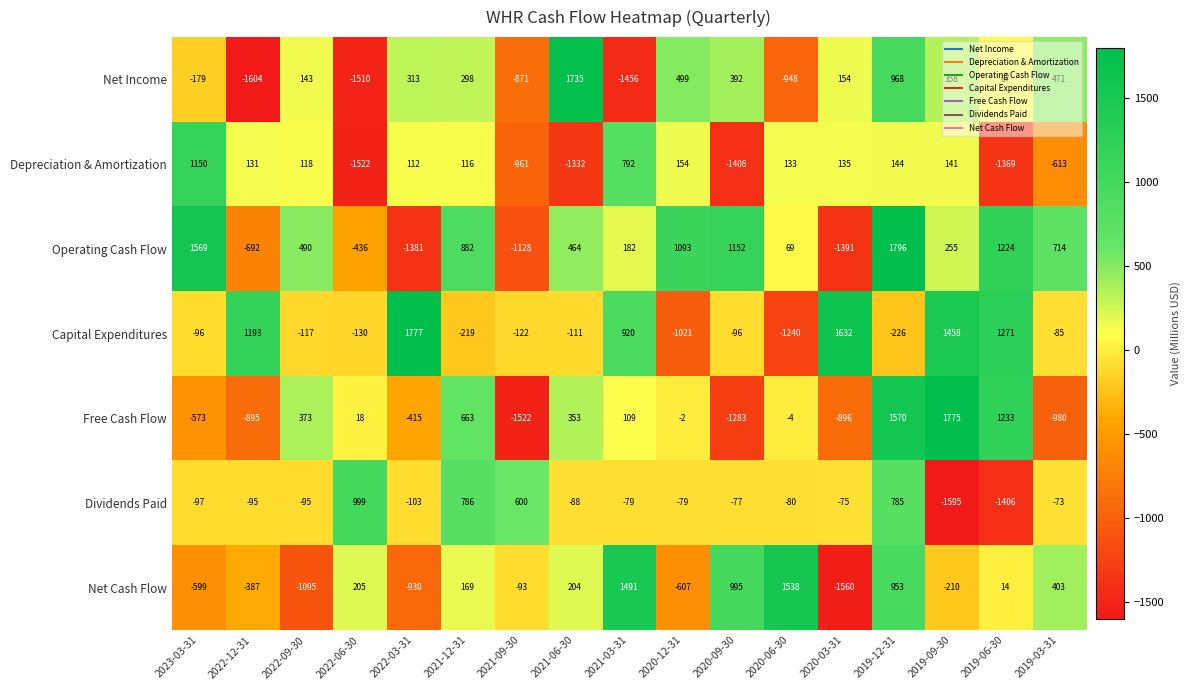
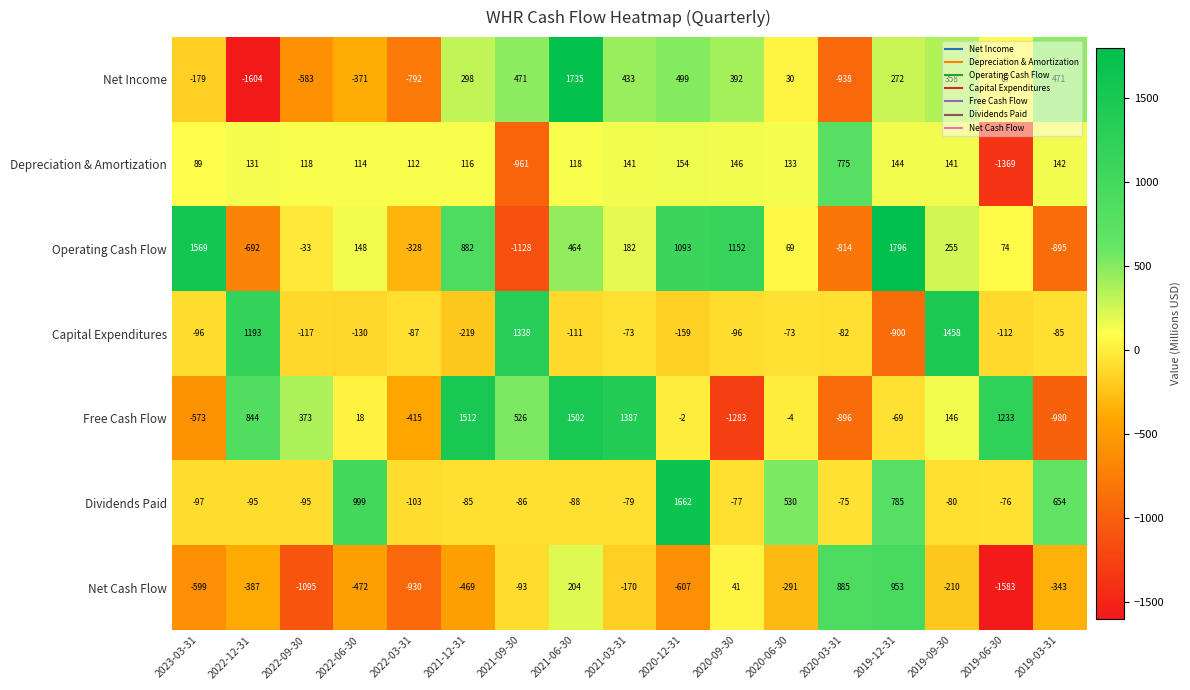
  {
    "Net Income": {
      "2023-03-31": -179,
      "2022-12-31": -1604,
-     "2022-09-30": 143,
-     "2022-06-30": -1510,
-     "2022-03-31": 313,
+     "2022-09-30": -583,
+     "2022-06-30": -371,
+     "2022-03-31": -792,
      "2021-12-31": 298,
-     "2021-09-30": -871,
+     "2021-09-30": 471,
      "2021-06-30": 1735,
-     "2021-03-31": -1456,
+     "2021-03-31": 433,
      "2020-12-31": 499,
      "2020-09-30": 392,
-     "2020-06-30": -948,
-     "2020-03-31": 154,
-     "2019-12-31": 968
+     "2020-06-30": 30,
+     "2020-03-31": -938,
+     "2019-12-31": 272
    },
    "Depreciation & Amortization": {
-     "2023-03-31": 1150,
+     "2023-03-31": 89,
      "2022-12-31": 131,
      "2022-09-30": 118,
-     "2022-06-30": -1522,
+     "2022-06-30": 114,
      "2022-03-31": 112,
      "2021-12-31": 116,
      "2021-09-30": -961,
-     "2021-06-30": -1332,
-     "2021-03-31": 792,
+     "2021-06-30": 118,
+     "2021-03-31": 141,
      "2020-12-31": 154,
-     "2020-09-30": -1408,
+     "2020-09-30": 146,
      "2020-06-30": 133,
-     "2020-03-31": 135,
+     "2020-03-31": 775,
      "2019-12-31": 144,
      "2019-09-30": 141,
      "2019-06-30": -1369,
-     "2019-03-31": -613
+     "2019-03-31": 142
    },
    "Operating Cash Flow": {
      "2023-03-31": 1569,
      "2022-12-31": -692,
-     "2022-09-30": 490,
-     "2022-06-30": -436,
-     "2022-03-31": -1381,
+     "2022-09-30": -33,
+     "2022-06-30": 148,
+     "2022-03-31": -328,
      "2021-12-31": 882,
      "2021-09-30": -1128,
      "2021-06-30": 464,
      "2021-03-31": 182,
      "2020-12-31": 1093,
      "2020-09-30": 1152,
      "2020-06-30": 69,
-     "2020-03-31": -1391,
+     "2020-03-31": -814,
      "2019-12-31": 1796,
      "2019-09-30": 255,
-     "2019-06-30": 1224,
-     "2019-03-31": 714
+     "2019-06-30": 74,
+     "2019-03-31": -895
    },
    "Capital Expenditures": {
      "2023-03-31": -96,
      "2022-12-31": 1193,
      "2022-09-30": -117,
      "2022-06-30": -130,
-     "2022-03-31": 1777,
+     "2022-03-31": -87,
      "2021-12-31": -219,
-     "2021-09-30": -122,
+     "2021-09-30": 1338,
      "2021-06-30": -111,
-     "2021-03-31": 920,
-     "2020-12-31": -1021,
+     "2021-03-31": -73,
+     "2020-12-31": -159,
      "2020-09-30": -96,
-     "2020-06-30": -1240,
-     "2020-03-31": 1632,
-     "2019-12-31": -226,
+     "2020-06-30": -73,
+     "2020-03-31": -82,
+     "2019-12-31": -900,
      "2019-09-30": 1458,
-     "2019-06-30": 1271,
+     "2019-06-30": -112,
      "2019-03-31": -85
    },
    "Free Cash Flow": {
      "2023-03-31": -573,
-     "2022-12-31": -895,
+     "2022-12-31": 844,
      "2022-09-30": 373,
      "2022-06-30": 18,
      "2022-03-31": -415,
-     "2021-12-31": 663,
-     "2021-09-30": -1522,
-     "2021-06-30": 353,
-     "2021-03-31": 109,
+     "2021-12-31": 1512,
+     "2021-09-30": 526,
+     "2021-06-30": 1502,
+     "2021-03-31": 1387,
      "2020-12-31": -2,
      "2020-09-30": -1283,
      "2020-06-30": -4,
      "2020-03-31": -896,
-     "2019-12-31": 1570,
-     "2019-09-30": 1775,
+     "2019-12-31": -69,
+     "2019-09-30": 146,
      "2019-06-30": 1233,
      "2019-03-31": -980
    },
    "Dividends Paid": {
      "2023-03-31": -97,
      "2022-12-31": -95,
      "2022-09-30": -95,
      "2022-06-30": 999,
      "2022-03-31": -103,
-     "2021-12-31": 786,
-     "2021-09-30": 600,
+     "2021-12-31": -85,
+     "2021-09-30": -86,
      "2021-06-30": -88,
      "2021-03-31": -79,
-     "2020-12-31": -79,
+     "2020-12-31": 1662,
      "2020-09-30": -77,
-     "2020-06-30": -80,
+     "2020-06-30": 530,
      "2020-03-31": -75,
      "2019-12-31": 785,
-     "2019-09-30": -1595,
-     "2019-06-30": -1406,
-     "2019-03-31": -73
+     "2019-09-30": -80,
+     "2019-06-30": -76,
+     "2019-03-31": 654
    },
    "Net Cash Flow": {
      "2023-03-31": -599,
      "2022-12-31": -387,
      "2022-09-30": -1095,
-     "2022-06-30": 205,
+     "2022-06-30": -472,
      "2022-03-31": -930,
-     "2021-12-31": 169,
+     "2021-12-31": -469,
      "2021-09-30": -93,
      "2021-06-30": 204,
-     "2021-03-31": 1491,
+     "2021-03-31": -170,
      "2020-12-31": -607,
-     "2020-09-30": 995,
-     "2020-06-30": 1538,
-     "2020-03-31": -1560,
+     "2020-09-30": 41,
+     "2020-06-30": -291,
+     "2020-03-31": 885,
      "2019-12-31": 953,
      "2019-09-30": -210,
-     "2019-06-30": 14,
-     "2019-03-31": 403
+     "2019-06-30": -1583,
+     "2019-03-31": -343
    }
  }
